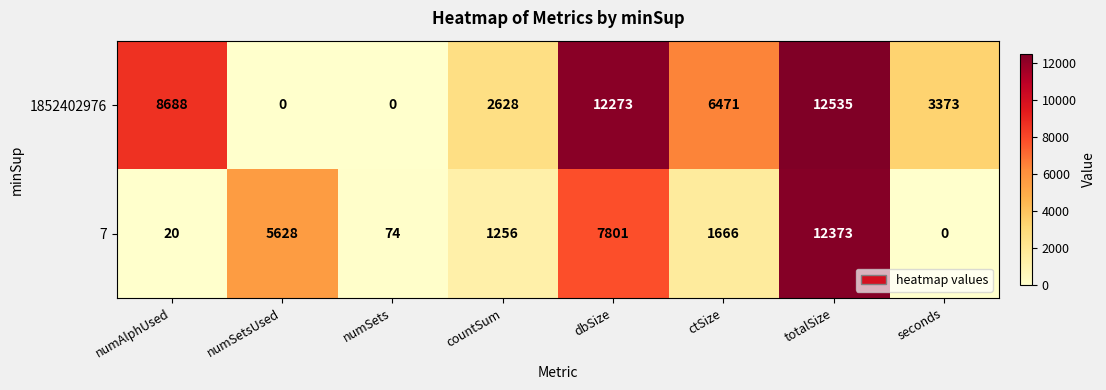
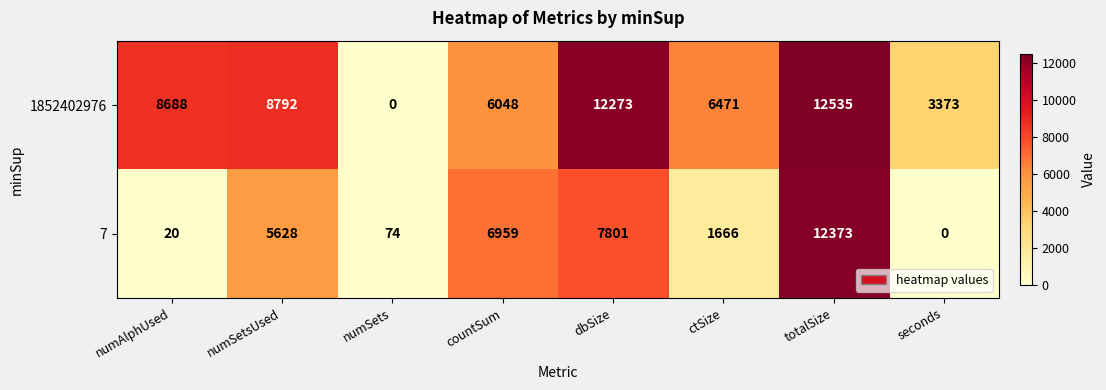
  {
    "1852402976": {
      "numAlphUsed": 8688,
-     "numSetsUsed": 0,
+     "numSetsUsed": 8792,
      "numSets": 0,
-     "countSum": 2628,
+     "countSum": 6048,
      "dbSize": 12273,
      "ctSize": 6471,
      "totalSize": 12535,
      "seconds": 3373
    },
    "7": {
      "numAlphUsed": 20,
      "numSetsUsed": 5628,
      "numSets": 74,
-     "countSum": 1256,
+     "countSum": 6959,
      "dbSize": 7801,
      "ctSize": 1666,
      "totalSize": 12373,
      "seconds": 0
    }
  }
